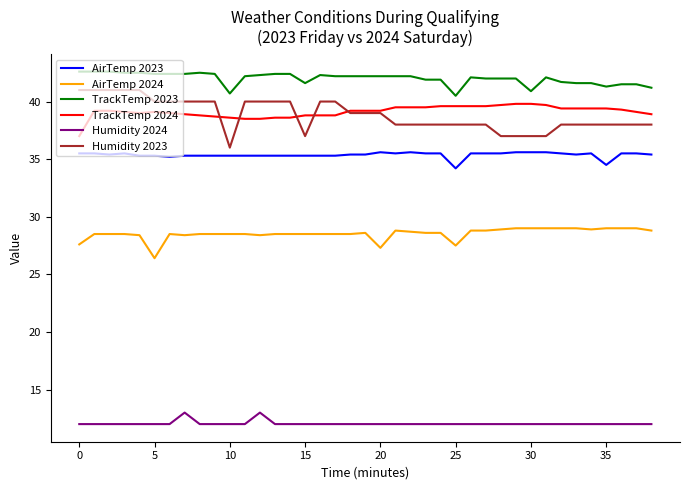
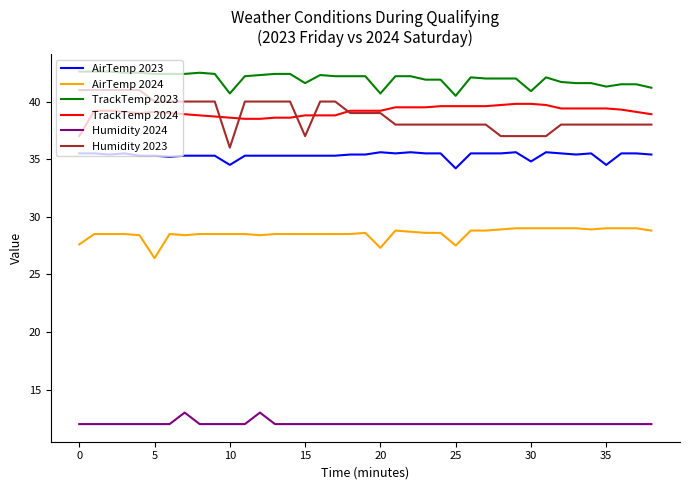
  {
    "AirTemp 2023": {
-     "10": 35.3,
+     "10": 34.5,
      "15": 35.3,
      "20": 35.6,
      "25": 34.2,
-     "30": 35.6,
+     "30": 34.8,
      "35": 34.5
    },
    "AirTemp 2024": {
      "0": 27.6,
      "5": 26.4,
      "10": 28.5,
      "15": 28.5,
      "20": 27.3,
      "25": 27.5,
      "30": 29.0,
      "35": 29.0
    },
    "TrackTemp 2023": {
      "10": 40.7,
      "15": 41.6,
-     "20": 42.2,
+     "20": 40.7,
      "25": 40.5,
      "30": 40.9,
      "35": 41.3
    },
    "TrackTemp 2024": {
      "10": 38.6,
      "15": 38.8,
      "25": 39.6,
      "30": 39.8,
      "35": 39.4
    },
    "Humidity 2024": {
      "0": 12.0,
      "5": 12.0,
      "10": 12.0,
      "15": 12.0,
      "20": 12.0,
      "25": 12.0,
      "30": 12.0,
      "35": 12.0
    },
    "Humidity 2023": {
      "10": 36.0,
      "15": 37.0,
      "25": 38.0,
      "30": 37.0,
      "35": 38.0
    }
  }
